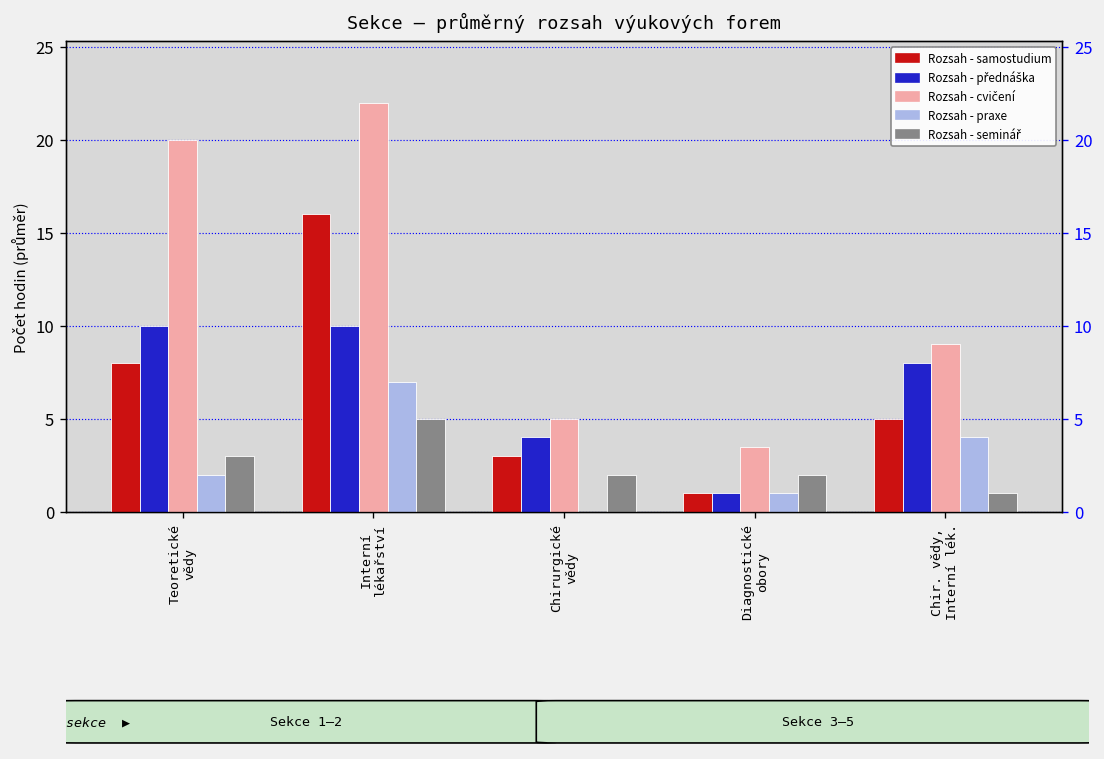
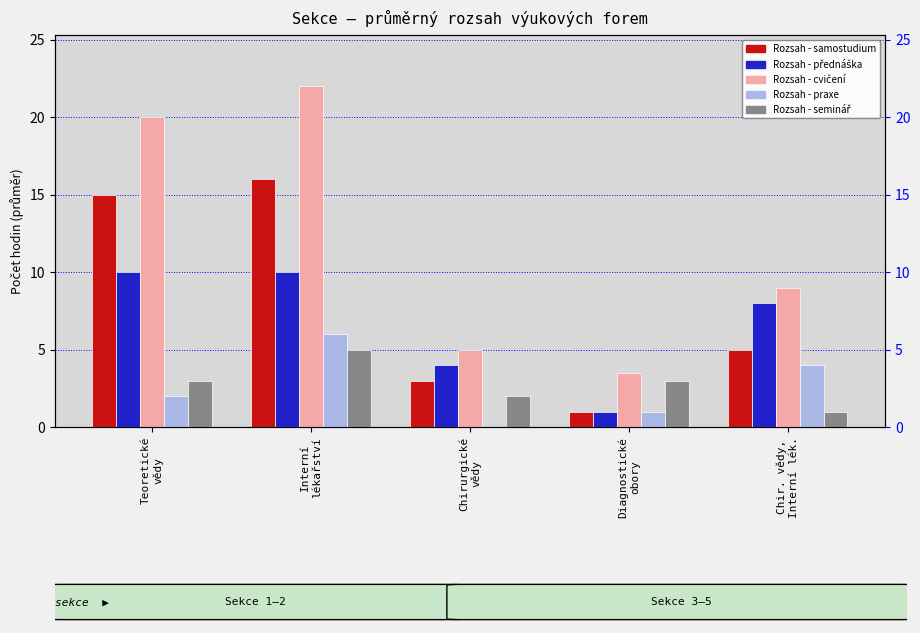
  {
    "Rozsah - samostudium": {
-     "Teoretické vědy": 8,
+     "Teoretické vědy": 15,
      "Interní lékařství": 16,
      "Chirurgické vědy": 3,
      "Diagnostické obory": 1,
      "Chir. vědy, Interní lék.": 5
    },
    "Rozsah - přednáška": {
      "Teoretické vědy": 10,
      "Interní lékařství": 10,
      "Chirurgické vědy": 4,
      "Diagnostické obory": 1,
      "Chir. vědy, Interní lék.": 8
    },
    "Rozsah - cvičení": {
      "Teoretické vědy": 20,
      "Interní lékařství": 22,
      "Chirurgické vědy": 5,
      "Diagnostické obory": 3.5,
      "Chir. vědy, Interní lék.": 9
    },
    "Rozsah - praxe": {
      "Teoretické vědy": 2,
-     "Interní lékařství": 7,
+     "Interní lékařství": 6,
      "Chirurgické vědy": 0,
      "Diagnostické obory": 1,
      "Chir. vědy, Interní lék.": 4
    },
    "Rozsah - seminář": {
      "Teoretické vědy": 3,
      "Interní lékařství": 5,
      "Chirurgické vědy": 2,
-     "Diagnostické obory": 2,
+     "Diagnostické obory": 3,
      "Chir. vědy, Interní lék.": 1
    }
  }
